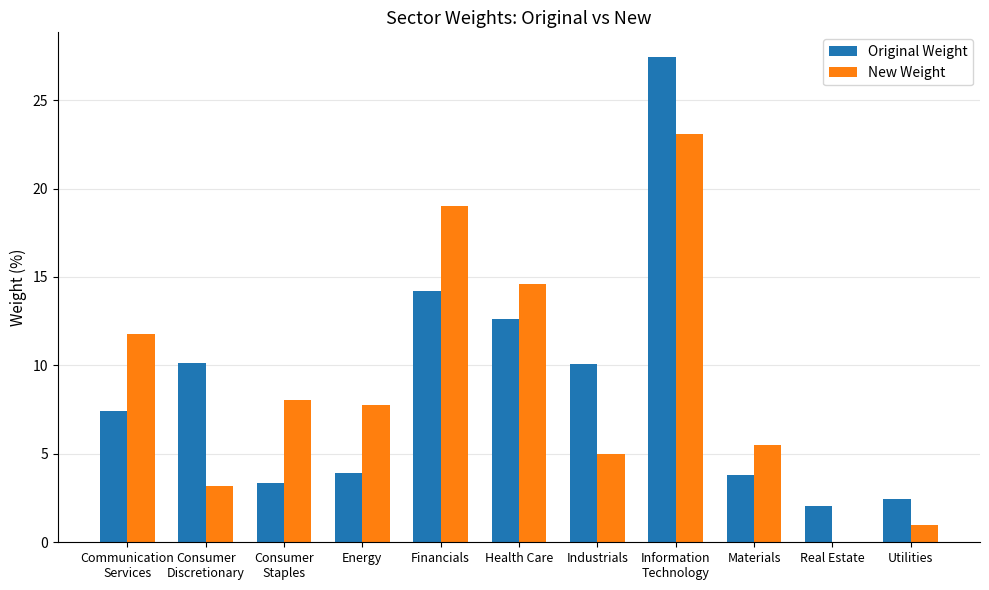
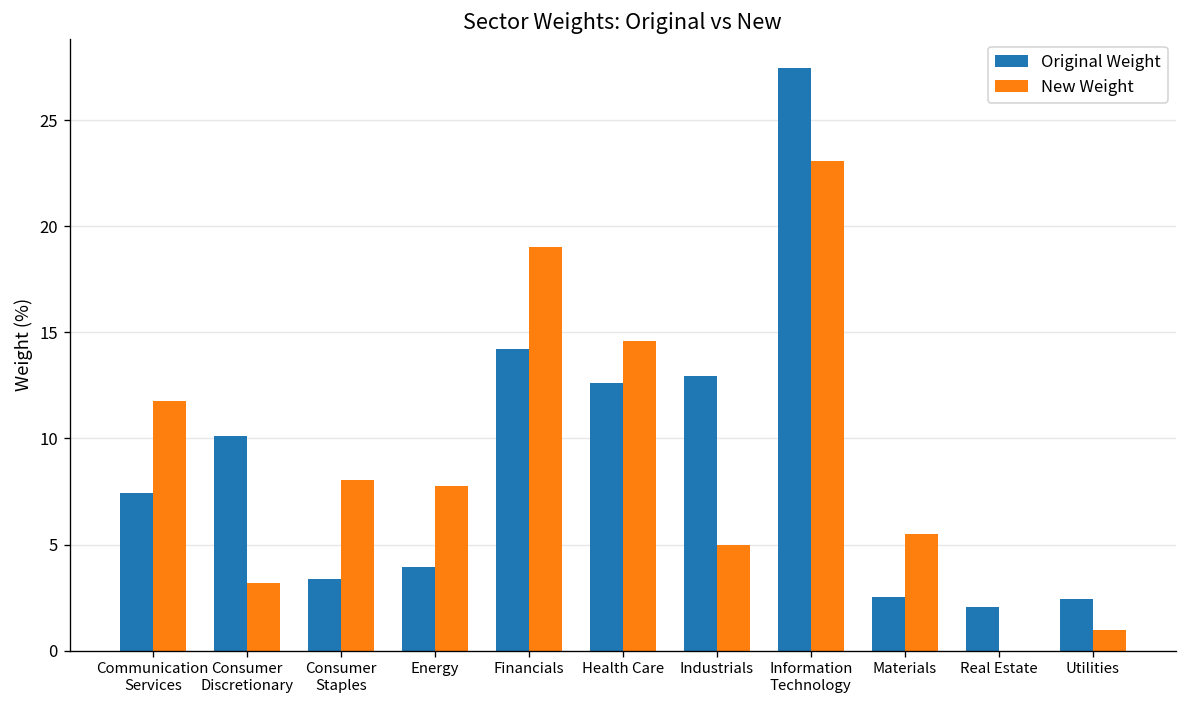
  {
    "Original Weight": {
      "Communication Services": 7.4,
      "Consumer Discretionary": 10.1,
      "Consumer Staples": 3.4,
      "Energy": 3.9,
      "Financials": 14.2,
      "Health Care": 12.6,
-     "Industrials": 10.1,
+     "Industrials": 12.9,
      "Information Technology": 27.5,
-     "Materials": 3.8,
+     "Materials": 2.5,
      "Real Estate": 2.0,
      "Utilities": 2.5
    },
    "New Weight": {
      "Communication Services": 11.8,
      "Consumer Discretionary": 3.2,
      "Consumer Staples": 8.0,
      "Energy": 7.7,
      "Financials": 19.0,
      "Health Care": 14.6,
      "Industrials": 5.0,
      "Information Technology": 23.1,
      "Materials": 5.5,
      "Real Estate": 0.0,
      "Utilities": 1.0
    }
  }
